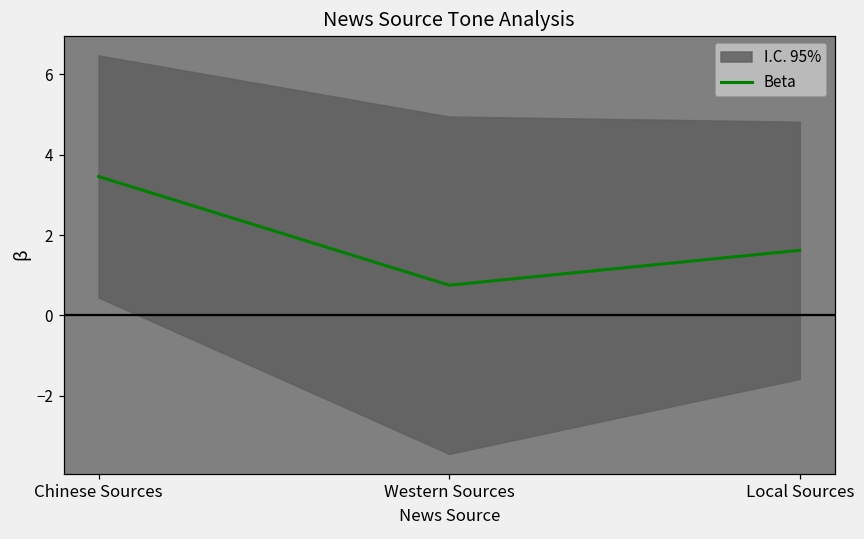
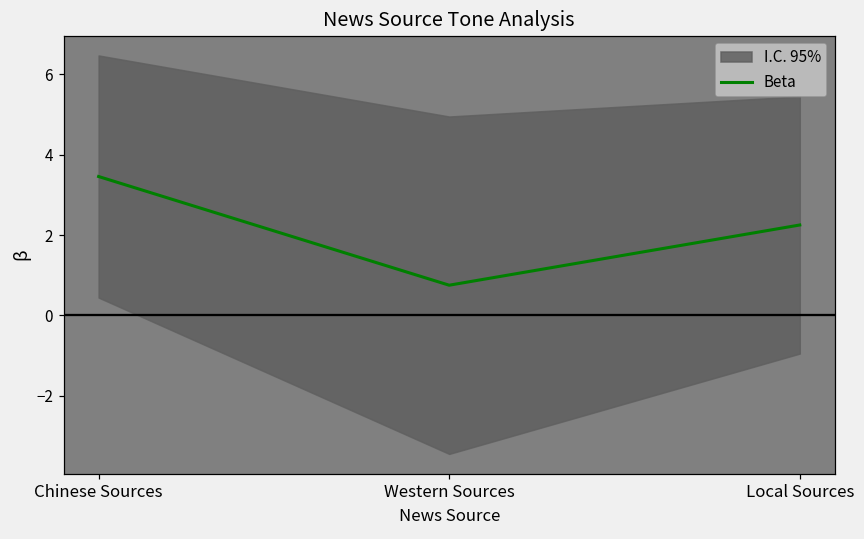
  {
    "Beta": {
      "Chinese Sources": 3.5,
      "Western Sources": 0.8,
-     "Local Sources": 1.6
+     "Local Sources": 2.2
    }
  }
